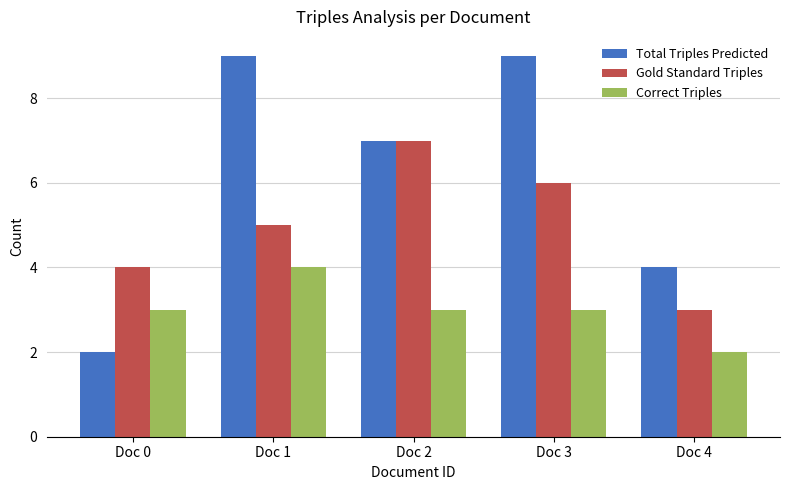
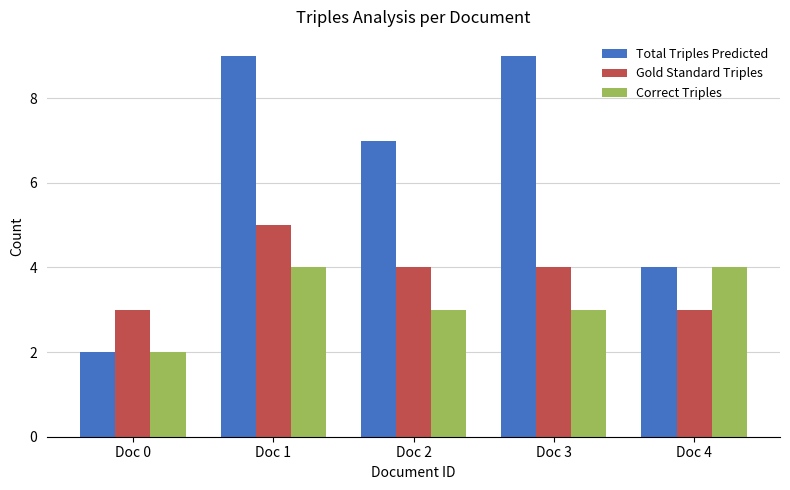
  {
    "Total Triples Predicted": {
      "Doc 0": 2,
      "Doc 1": 9,
      "Doc 2": 7,
      "Doc 3": 9,
      "Doc 4": 4
    },
    "Gold Standard Triples": {
-     "Doc 0": 4,
+     "Doc 0": 3,
      "Doc 1": 5,
-     "Doc 2": 7,
-     "Doc 3": 6,
+     "Doc 2": 4,
+     "Doc 3": 4,
      "Doc 4": 3
    },
    "Correct Triples": {
-     "Doc 0": 3,
+     "Doc 0": 2,
      "Doc 1": 4,
      "Doc 2": 3,
      "Doc 3": 3,
-     "Doc 4": 2
+     "Doc 4": 4
    }
  }
